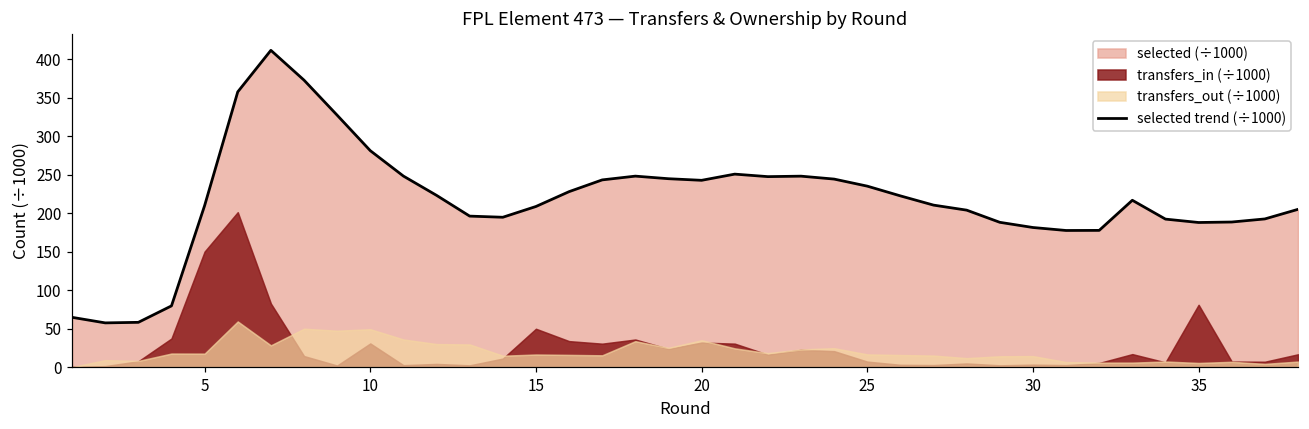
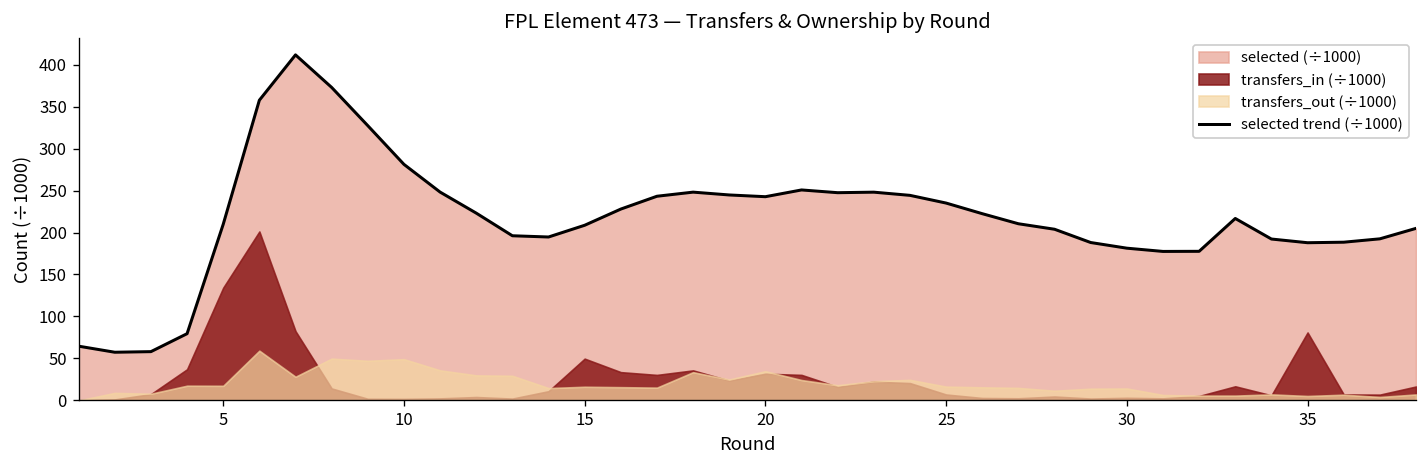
  {
    "transfers_in (÷1000)": {
-     "5": 150,
-     "10": 30,
+     "5": 130,
+     "10": 0,
      "15": 50,
      "25": 10,
      "35": 80
    }
  }
